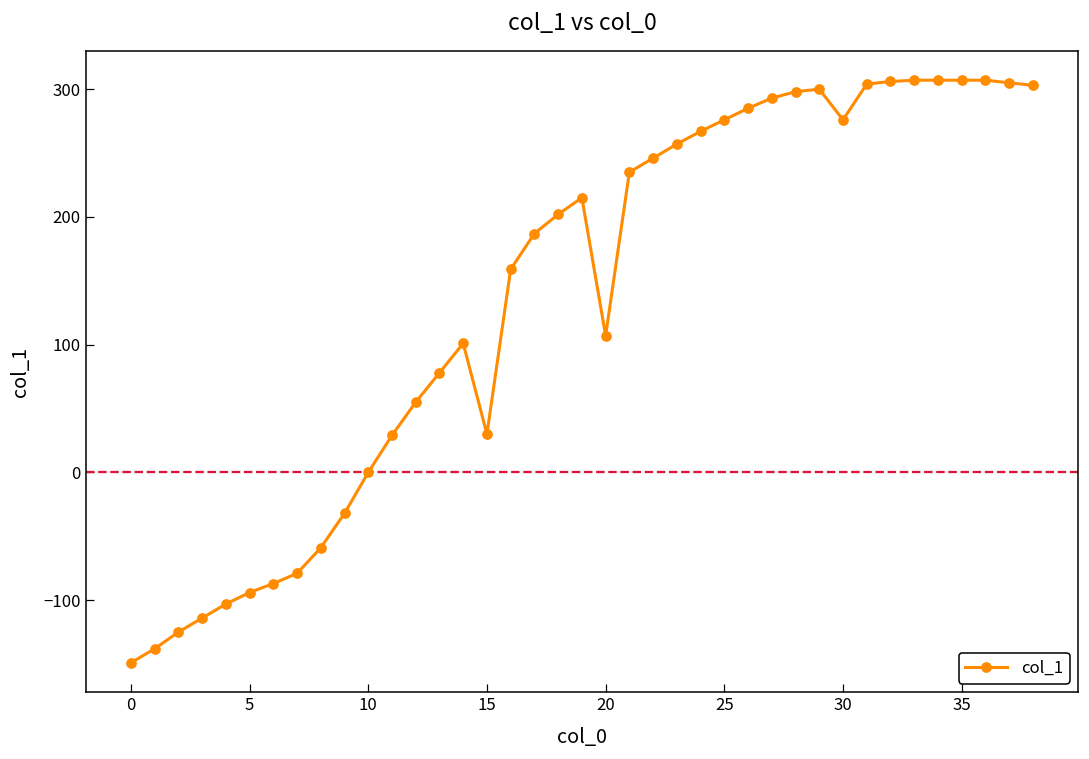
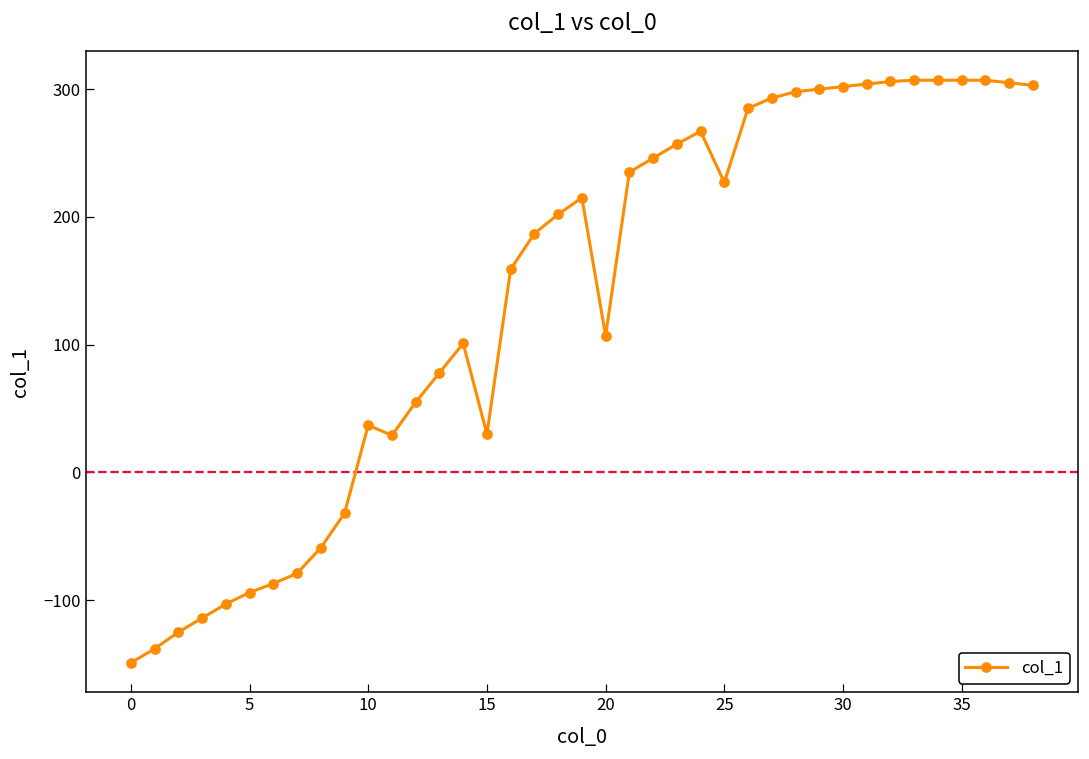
  {
    "0": -149,
    "5": -94,
-   "10": 0,
+   "10": 37,
    "15": 30,
    "20": 107,
-   "25": 276,
-   "30": 276,
+   "25": 227,
+   "30": 302,
    "35": 307
  }
